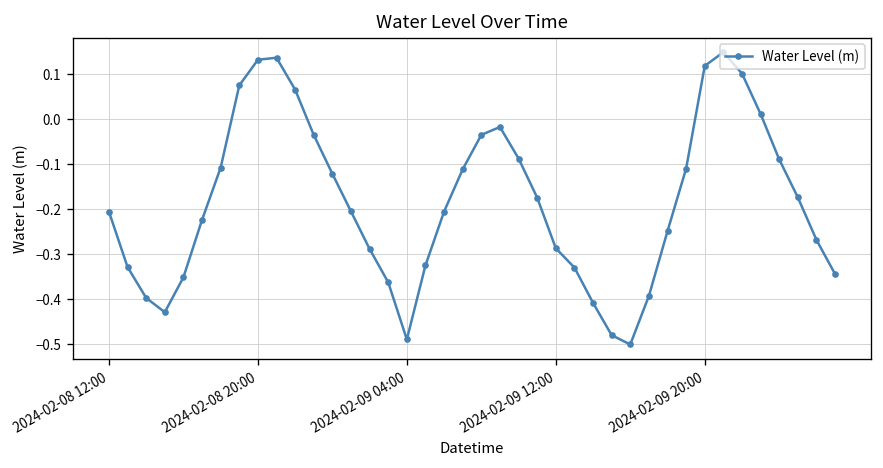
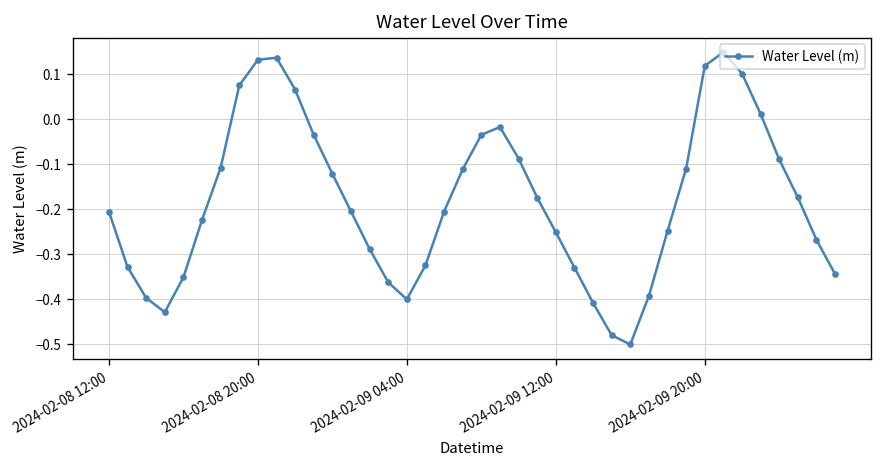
  {
    "2024-02-08 12:00": -0.21,
    "2024-02-08 20:00": 0.13,
-   "2024-02-09 04:00": -0.49,
-   "2024-02-09 12:00": -0.29,
+   "2024-02-09 04:00": -0.40,
+   "2024-02-09 12:00": -0.25,
    "2024-02-09 20:00": 0.12
  }
